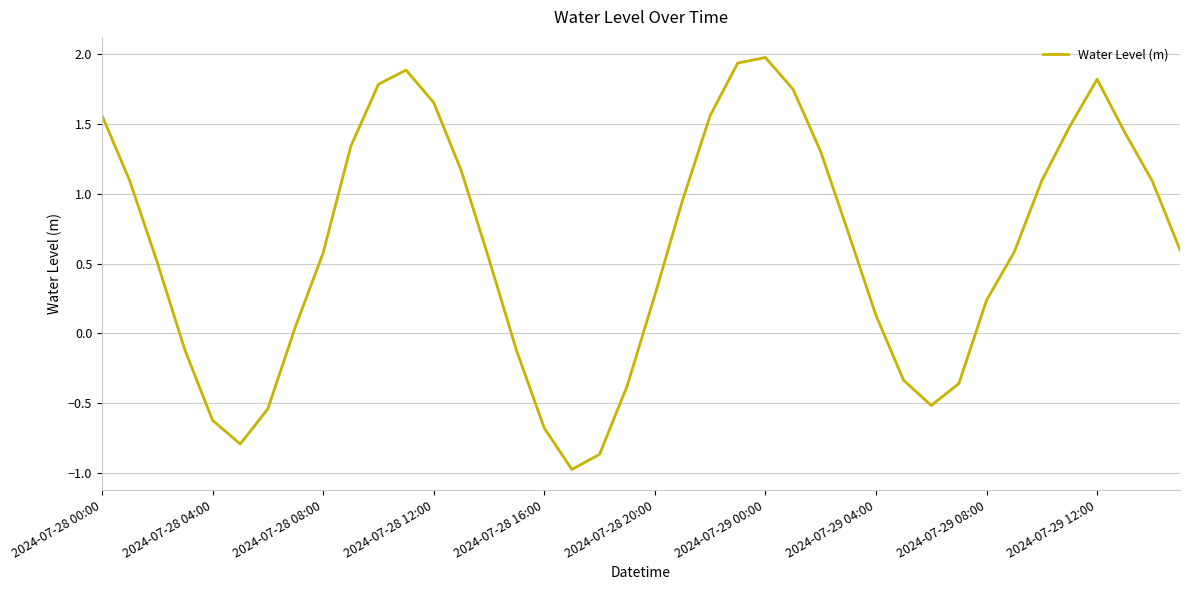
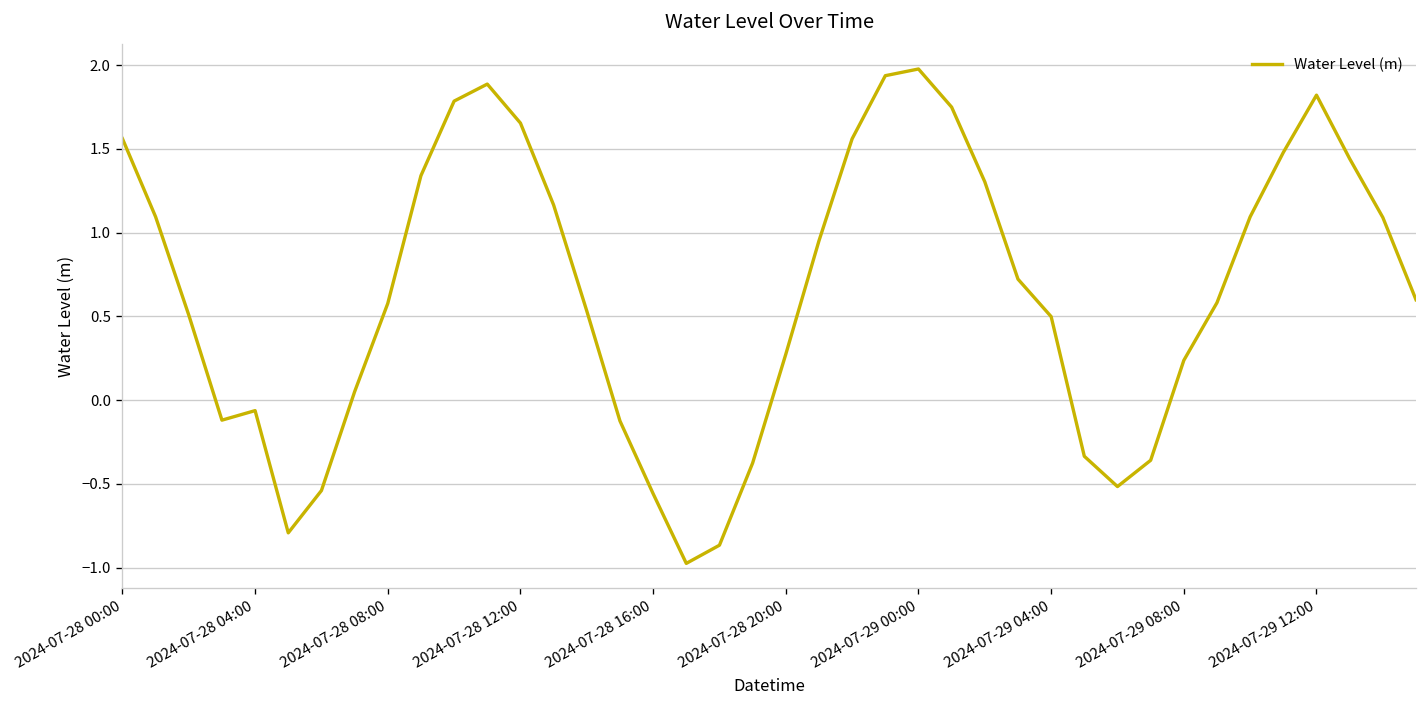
  {
    "2024-07-28 00:00": 1.56,
-   "2024-07-28 04:00": -0.62,
+   "2024-07-28 04:00": -0.06,
    "2024-07-28 08:00": 0.58,
    "2024-07-28 12:00": 1.65,
-   "2024-07-28 16:00": -0.68,
+   "2024-07-28 16:00": -0.56,
    "2024-07-28 20:00": 0.27,
    "2024-07-29 00:00": 1.98,
-   "2024-07-29 04:00": 0.13,
+   "2024-07-29 04:00": 0.50,
    "2024-07-29 08:00": 0.24,
    "2024-07-29 12:00": 1.82
  }
